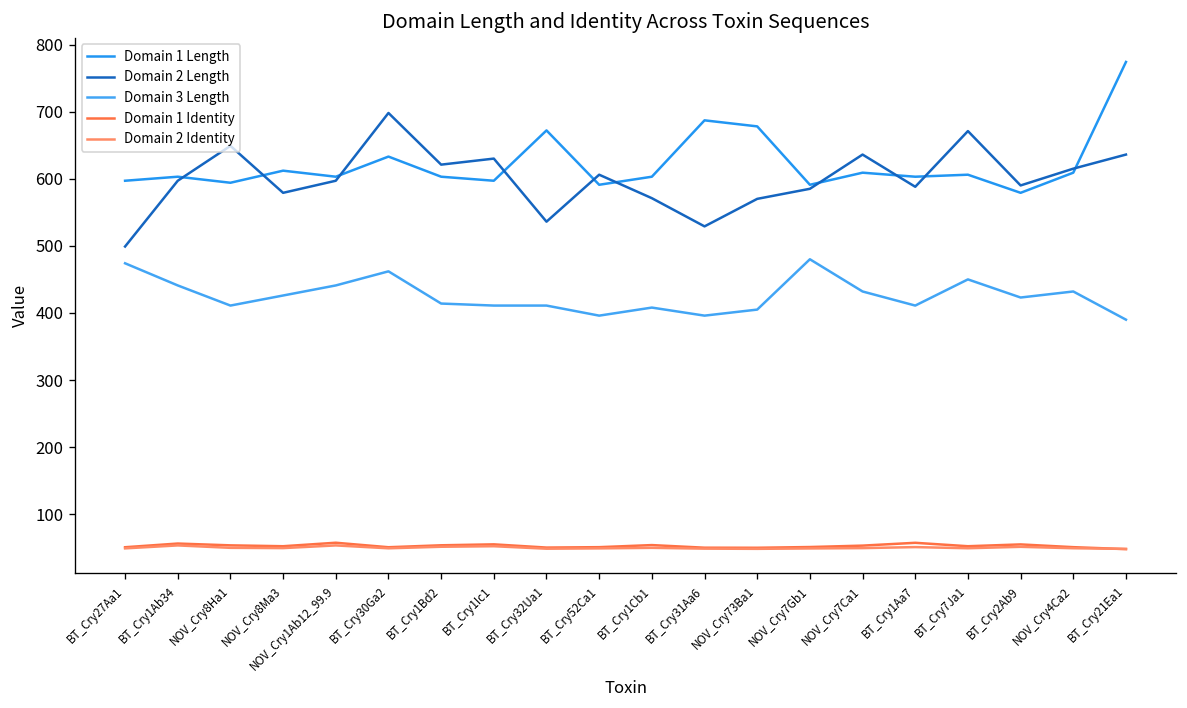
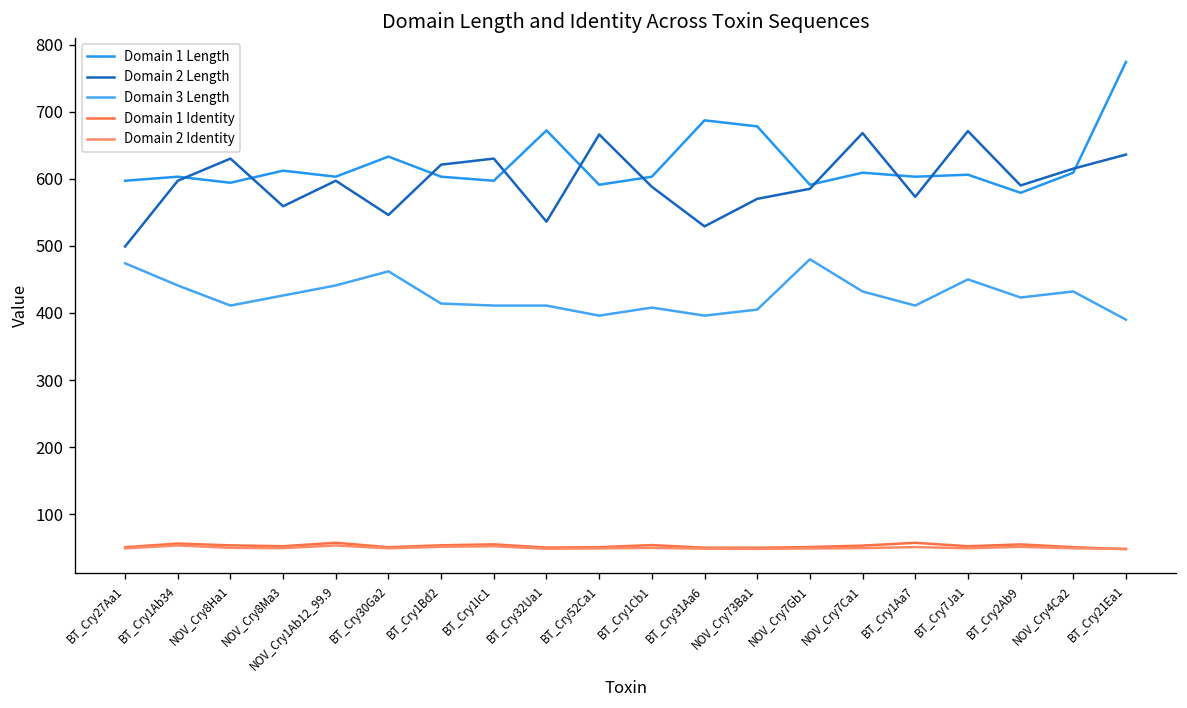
  {
    "Domain 2 Length": {
      "BT_Cry27Aa1": 500,
      "BT_Cry1Ab34": 600,
-     "NOV_Cry8Ha1": 650,
-     "NOV_Cry8Ma3": 580,
+     "NOV_Cry8Ha1": 630,
+     "NOV_Cry8Ma3": 560,
      "NOV_Cry1Ab12_99.9": 600,
-     "BT_Cry30Ga2": 700,
+     "BT_Cry30Ga2": 550,
      "BT_Cry1Bd2": 620,
      "BT_Cry1Ic1": 630,
      "BT_Cry32Ua1": 540,
-     "BT_Cry52Ca1": 610,
-     "BT_Cry1Cb1": 570,
+     "BT_Cry52Ca1": 670,
+     "BT_Cry1Cb1": 590,
      "BT_Cry31Aa6": 530,
      "NOV_Cry73Ba1": 570,
      "NOV_Cry7Gb1": 590,
-     "NOV_Cry7Ca1": 640,
-     "BT_Cry1Aa7": 590,
+     "NOV_Cry7Ca1": 670,
+     "BT_Cry1Aa7": 570,
      "BT_Cry7Ja1": 670,
      "BT_Cry2Ab9": 590,
      "NOV_Cry4Ca2": 620,
      "BT_Cry21Ea1": 640
    }
  }
